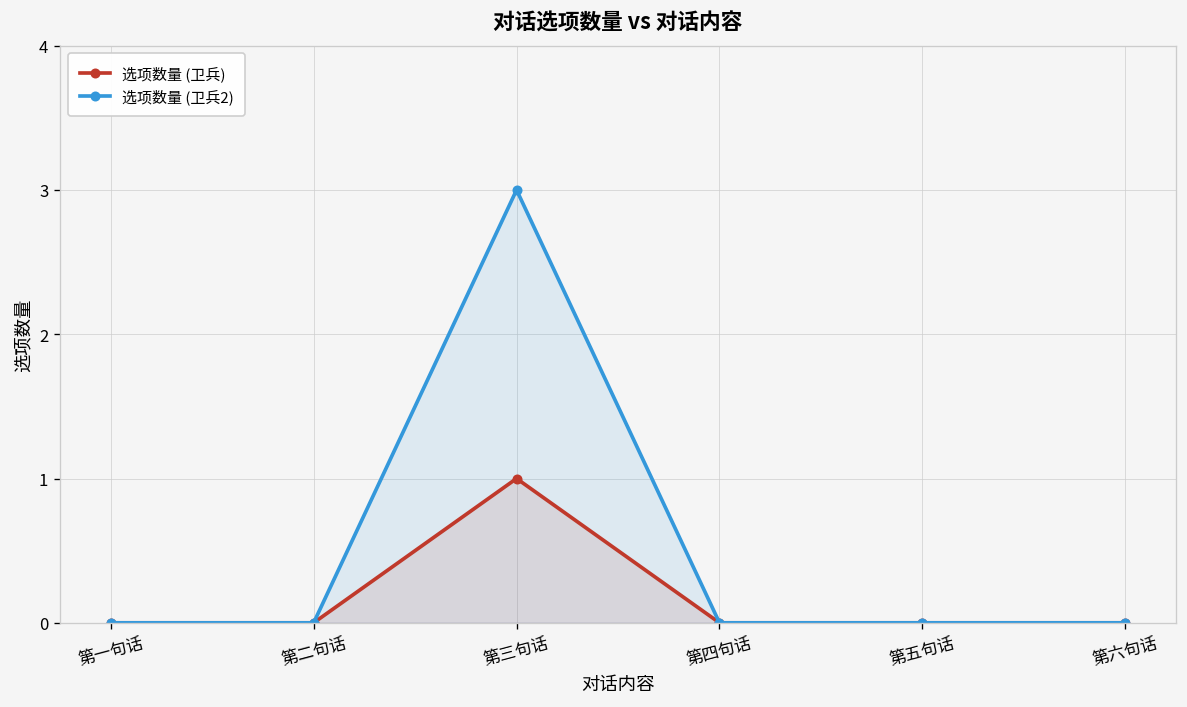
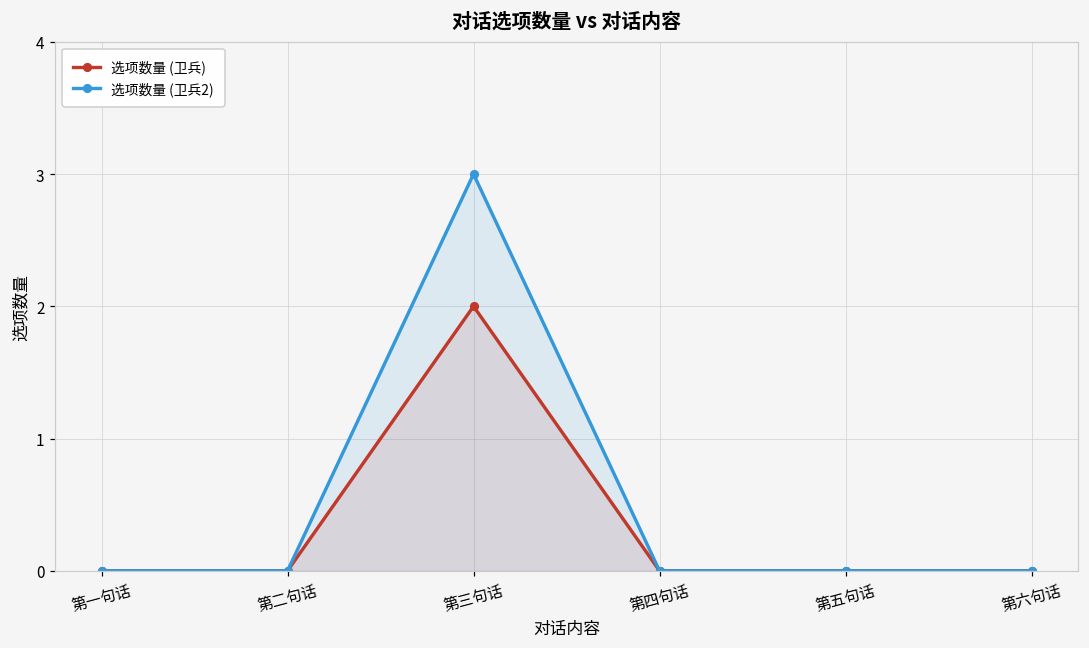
  {
    "选项数量 (卫兵)": {
-     "第三句话": 1
+     "第三句话": 2
    },
    "选项数量 (卫兵2)": {
      "第三句话": 3
    }
  }
